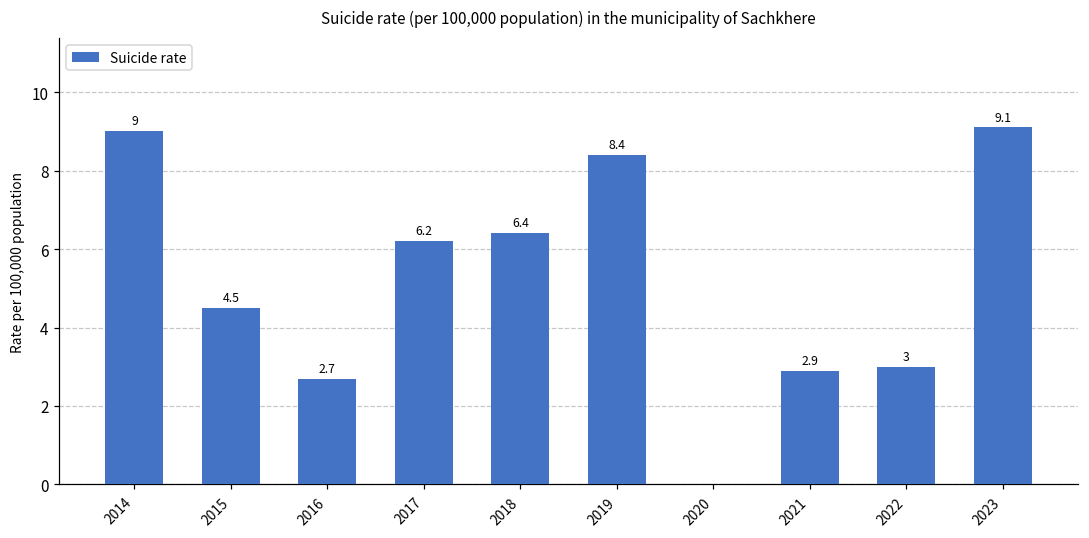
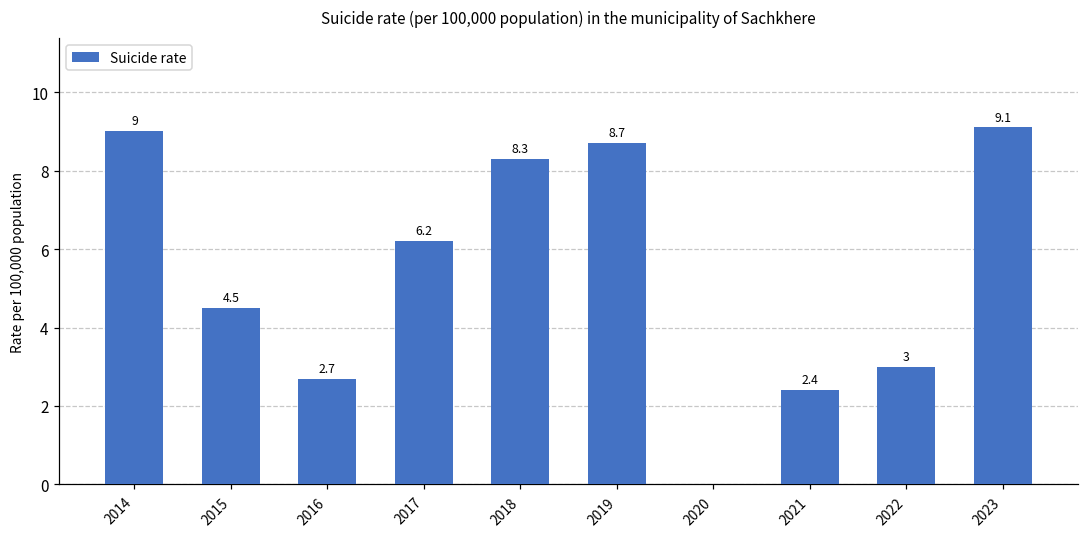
  {
    "2014": 9,
    "2015": 4.5,
    "2016": 2.7,
    "2017": 6.2,
-   "2018": 6.4,
-   "2019": 8.4,
-   "2021": 2.9,
+   "2018": 8.3,
+   "2019": 8.7,
+   "2021": 2.4,
    "2022": 3,
    "2023": 9.1
  }
